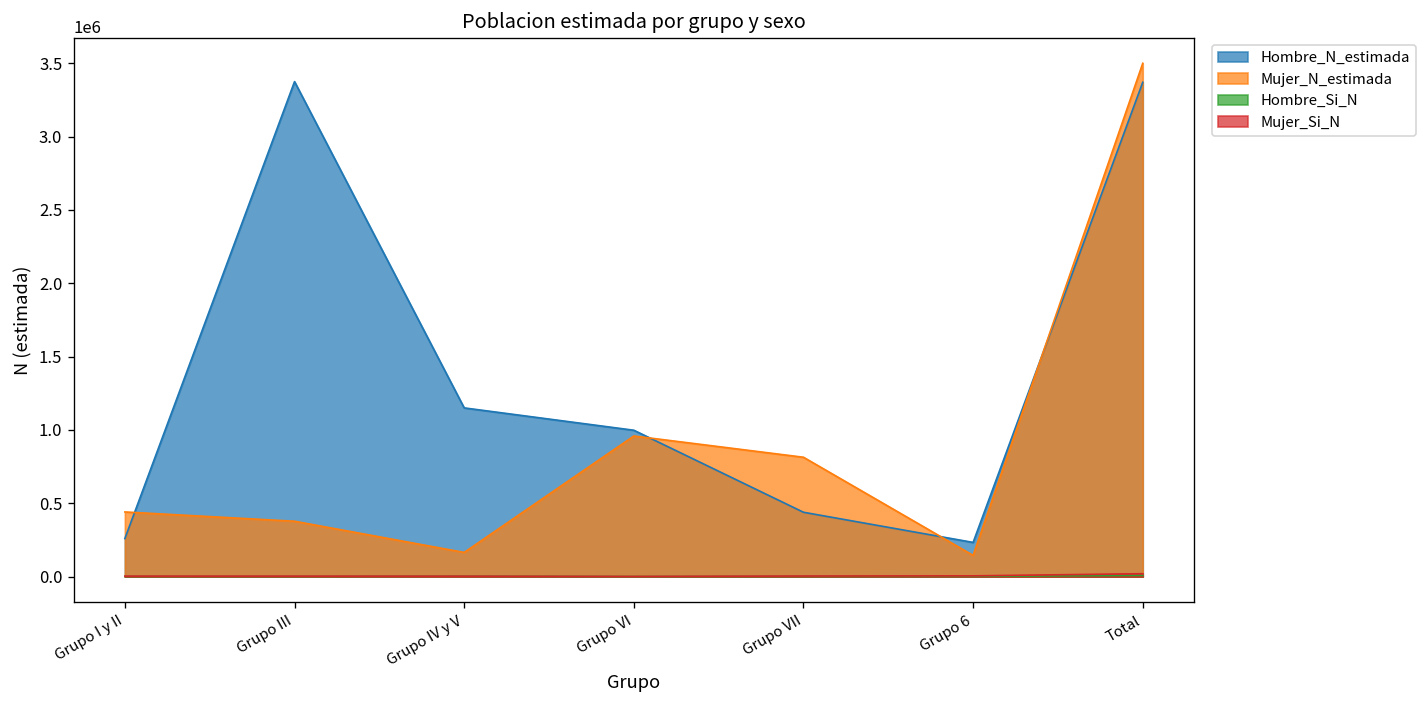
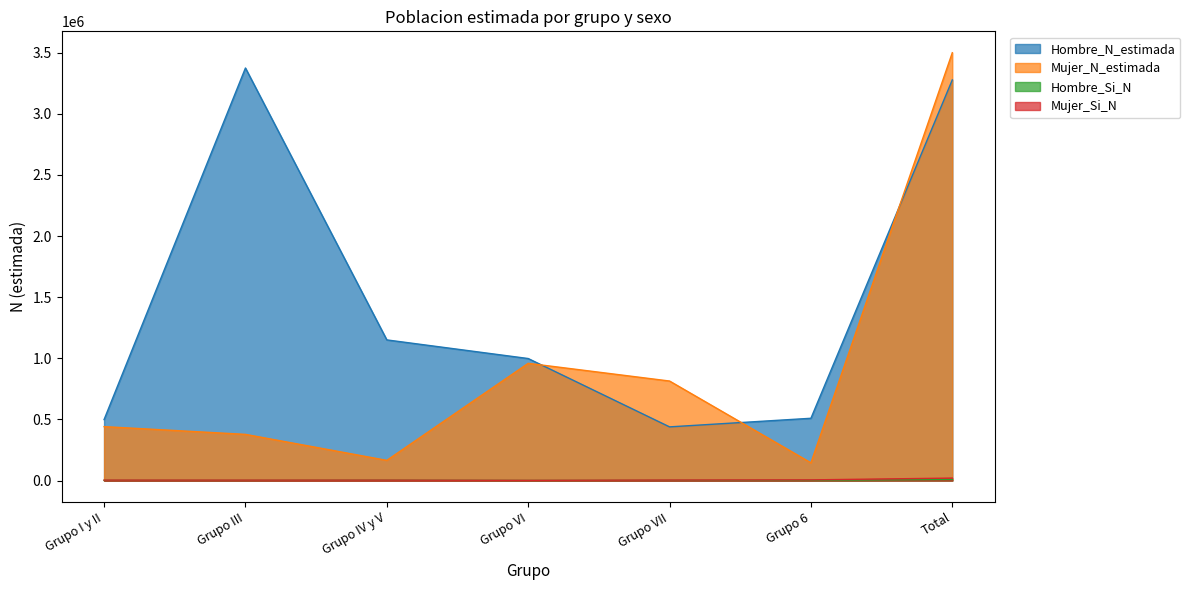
  {
    "Hombre_N_estimada": {
-     "Grupo I y II": 260000,
+     "Grupo I y II": 500000,
      "Grupo III": 3380000,
      "Grupo IV y V": 1150000,
      "Grupo VI": 1000000,
      "Grupo VII": 440000,
-     "Grupo 6": 230000,
-     "Total": 3370000
+     "Grupo 6": 510000,
+     "Total": 3280000
    },
    "Mujer_N_estimada": {
      "Grupo I y II": 440000,
      "Grupo III": 380000,
      "Grupo IV y V": 160000,
      "Grupo VI": 960000,
      "Grupo VII": 810000,
      "Grupo 6": 140000,
      "Total": 3500000
    }
  }
